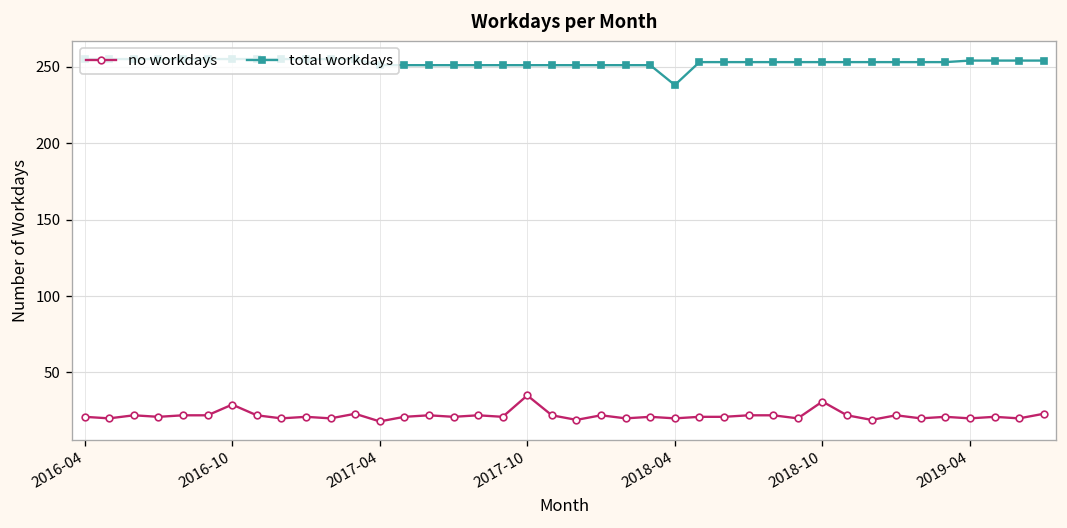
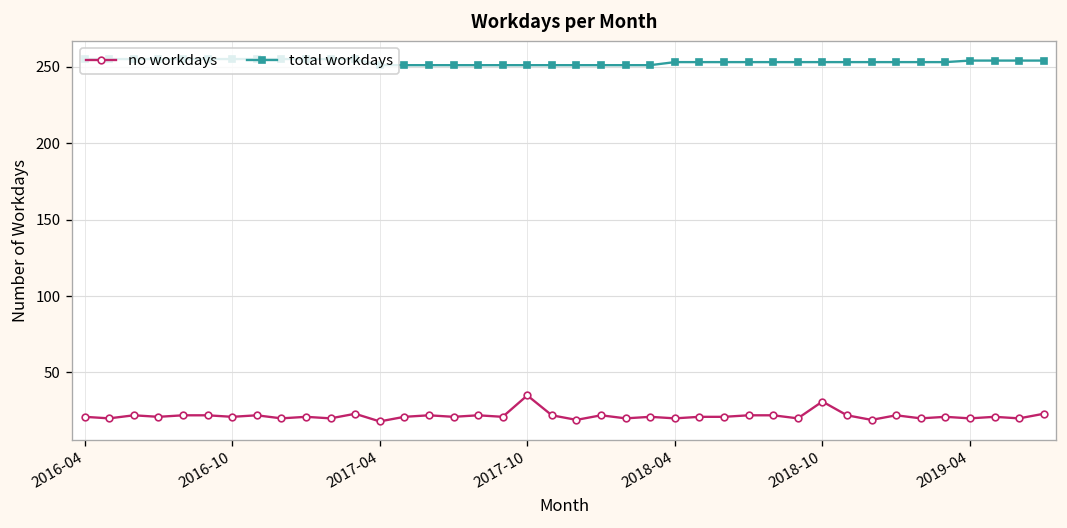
  {
    "no workdays": {
      "2016-04": 21,
-     "2016-10": 29,
+     "2016-10": 21,
      "2017-04": 18,
      "2017-10": 35,
      "2018-04": 20,
      "2018-10": 31,
      "2019-04": 20
    },
    "total workdays": {
      "2017-10": 251,
-     "2018-04": 238,
+     "2018-04": 253,
      "2018-10": 253,
      "2019-04": 254
    }
  }
